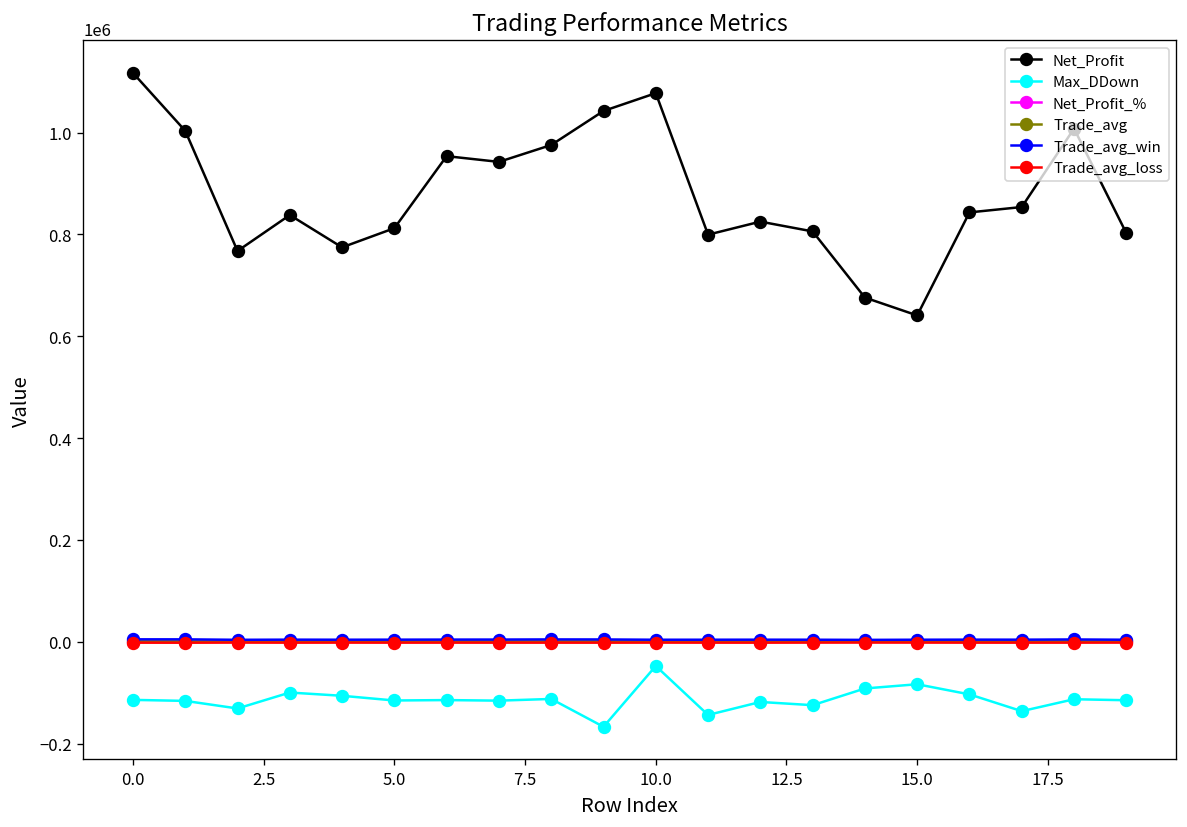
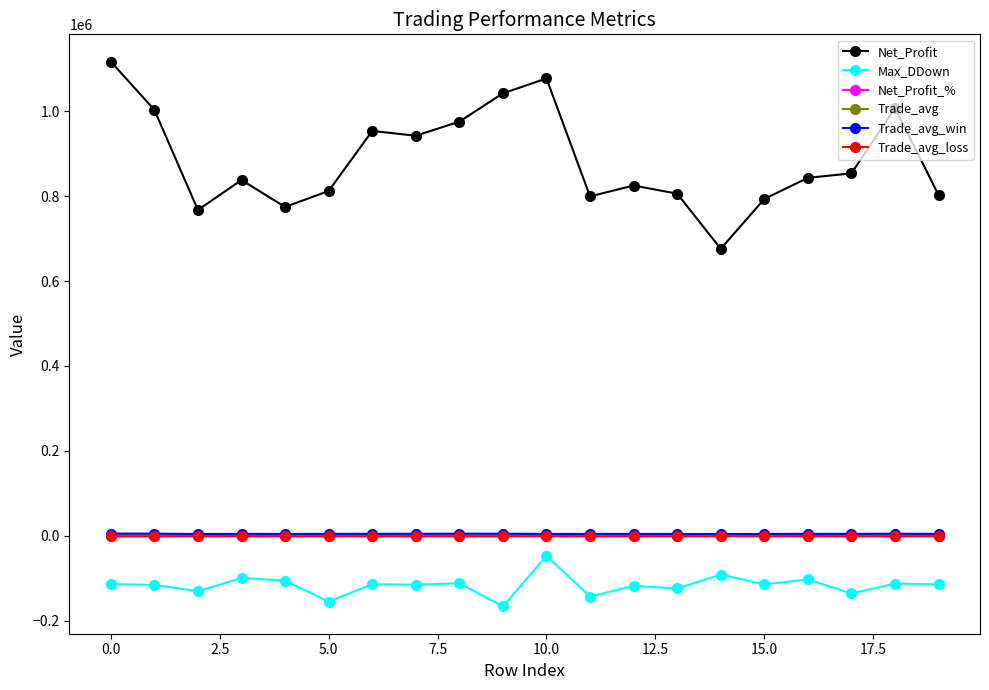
  {
    "Net_Profit": {
      "0.0": 1120000,
      "5.0": 810000,
      "10.0": 1080000,
-     "15.0": 640000
+     "15.0": 790000
    },
    "Max_DDown": {
      "0.0": -110000,
-     "5.0": -120000,
+     "5.0": -160000,
      "10.0": -50000,
-     "15.0": -80000
+     "15.0": -110000
    }
  }
